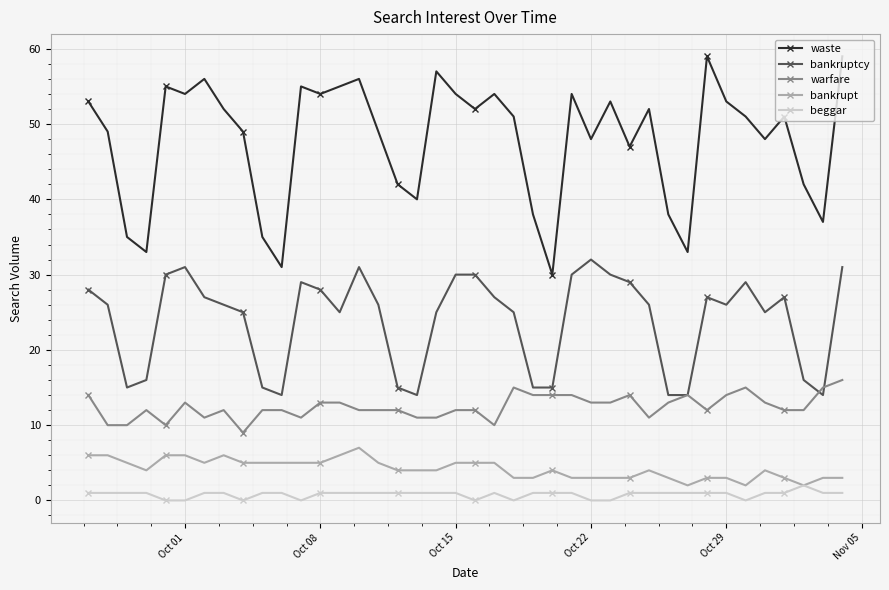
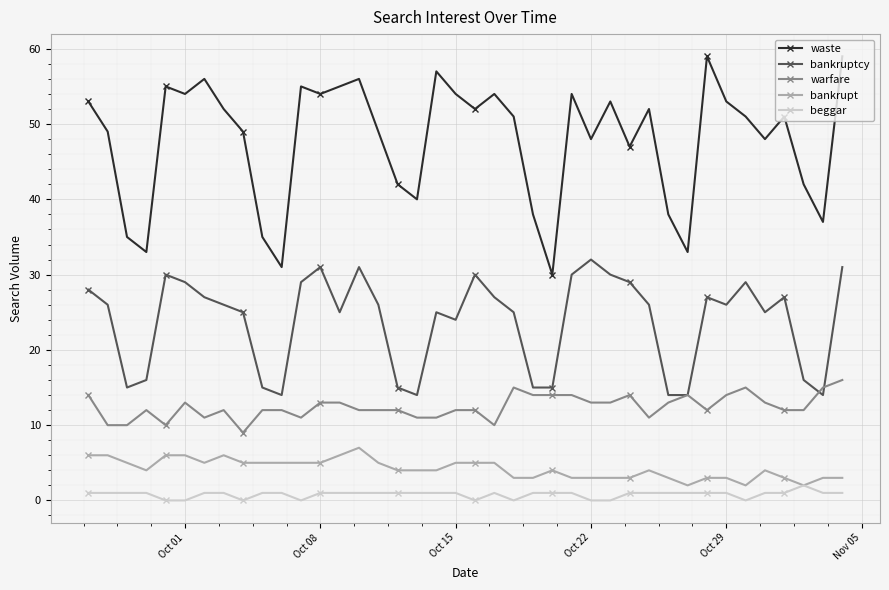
  {
    "waste": {
      "Oct 01": 54,
      "Oct 08": 54,
      "Oct 15": 54,
      "Oct 22": 48,
      "Oct 29": 53
    },
    "bankruptcy": {
-     "Oct 01": 31,
-     "Oct 08": 28,
-     "Oct 15": 30,
+     "Oct 01": 29,
+     "Oct 08": 31,
+     "Oct 15": 24,
      "Oct 22": 32,
      "Oct 29": 26
    }
  }
